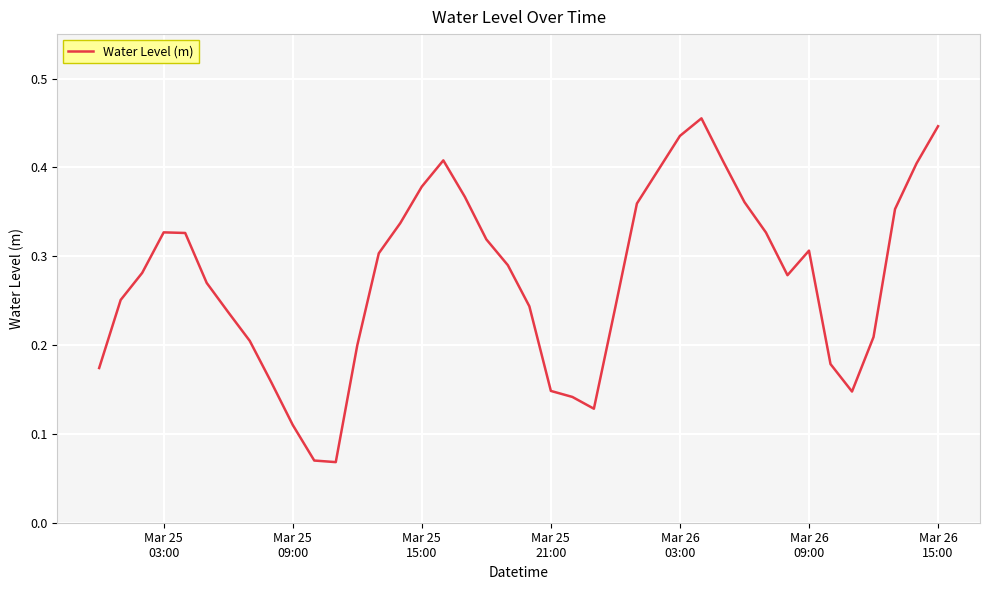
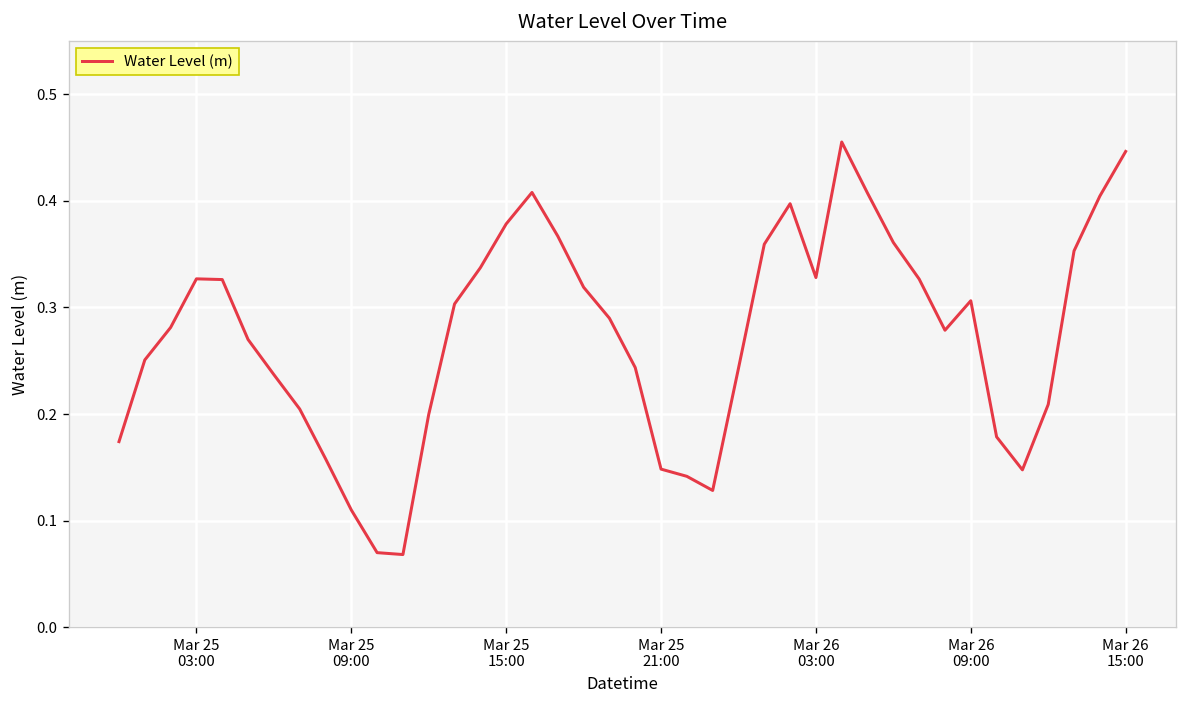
  {
    "Mar 25 03:00": 0.33,
    "Mar 25 09:00": 0.11,
    "Mar 25 15:00": 0.38,
    "Mar 25 21:00": 0.15,
-   "Mar 26 03:00": 0.44,
+   "Mar 26 03:00": 0.33,
    "Mar 26 09:00": 0.31,
    "Mar 26 15:00": 0.45
  }
